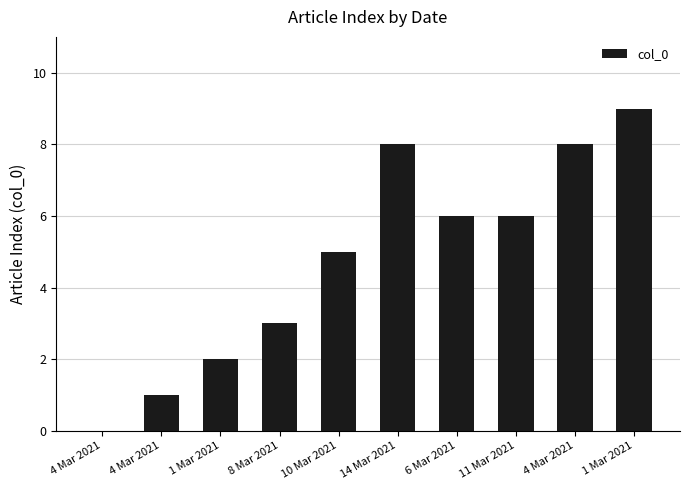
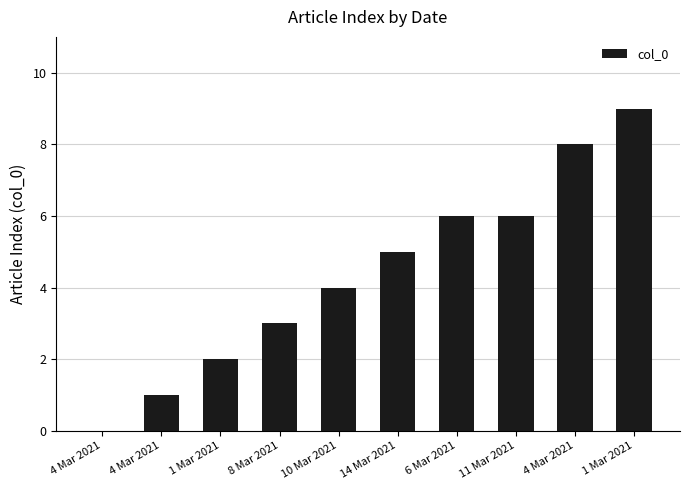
  {
    "8 Mar 2021": 3,
-   "10 Mar 2021": 5,
-   "14 Mar 2021": 8,
+   "10 Mar 2021": 4,
+   "14 Mar 2021": 5,
    "6 Mar 2021": 6,
    "11 Mar 2021": 6
  }
